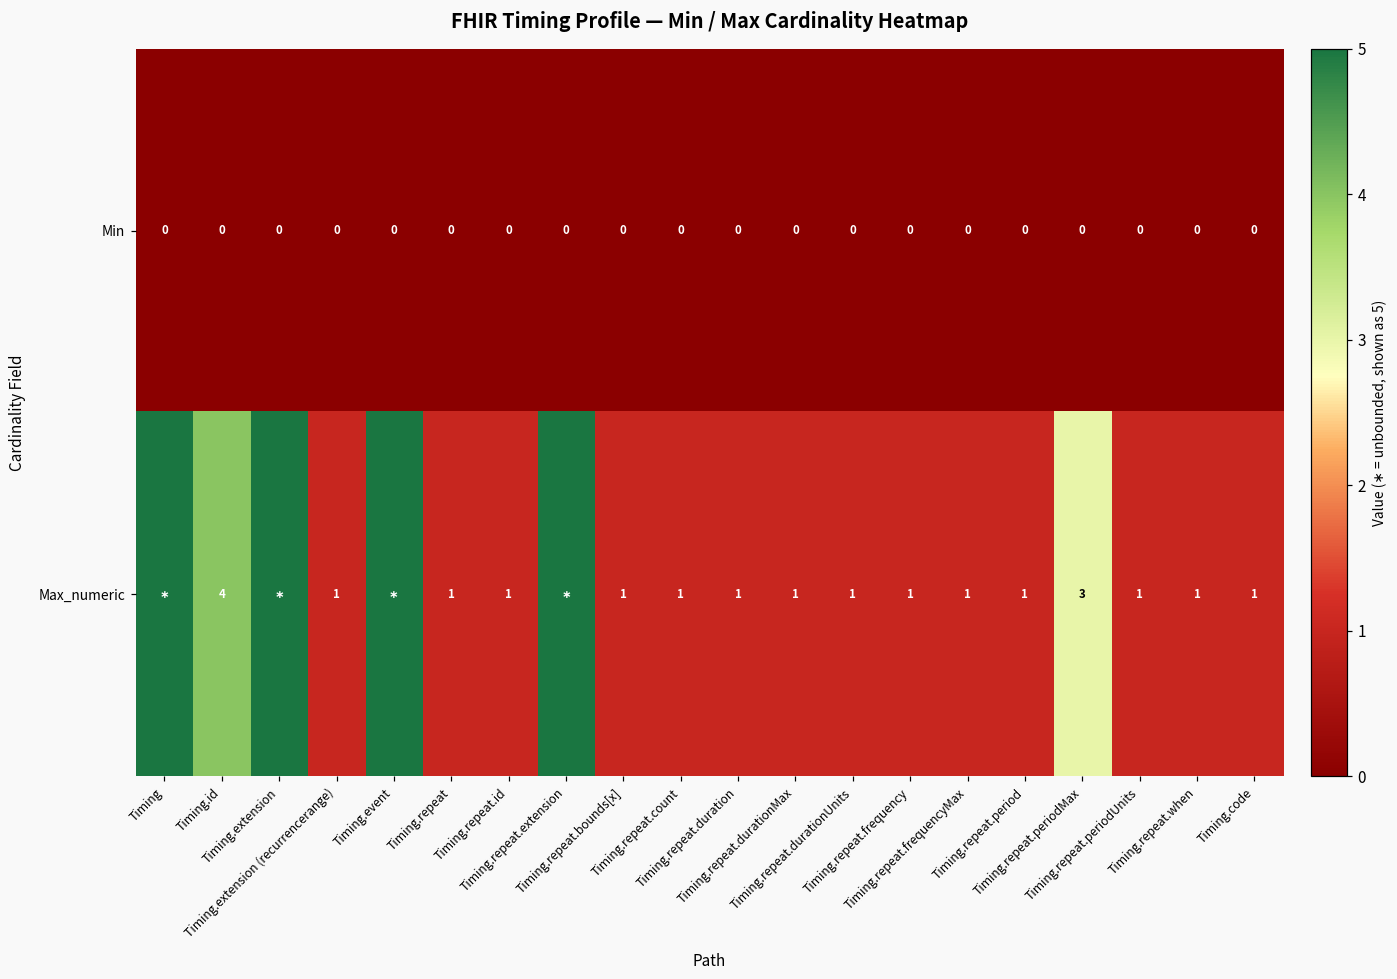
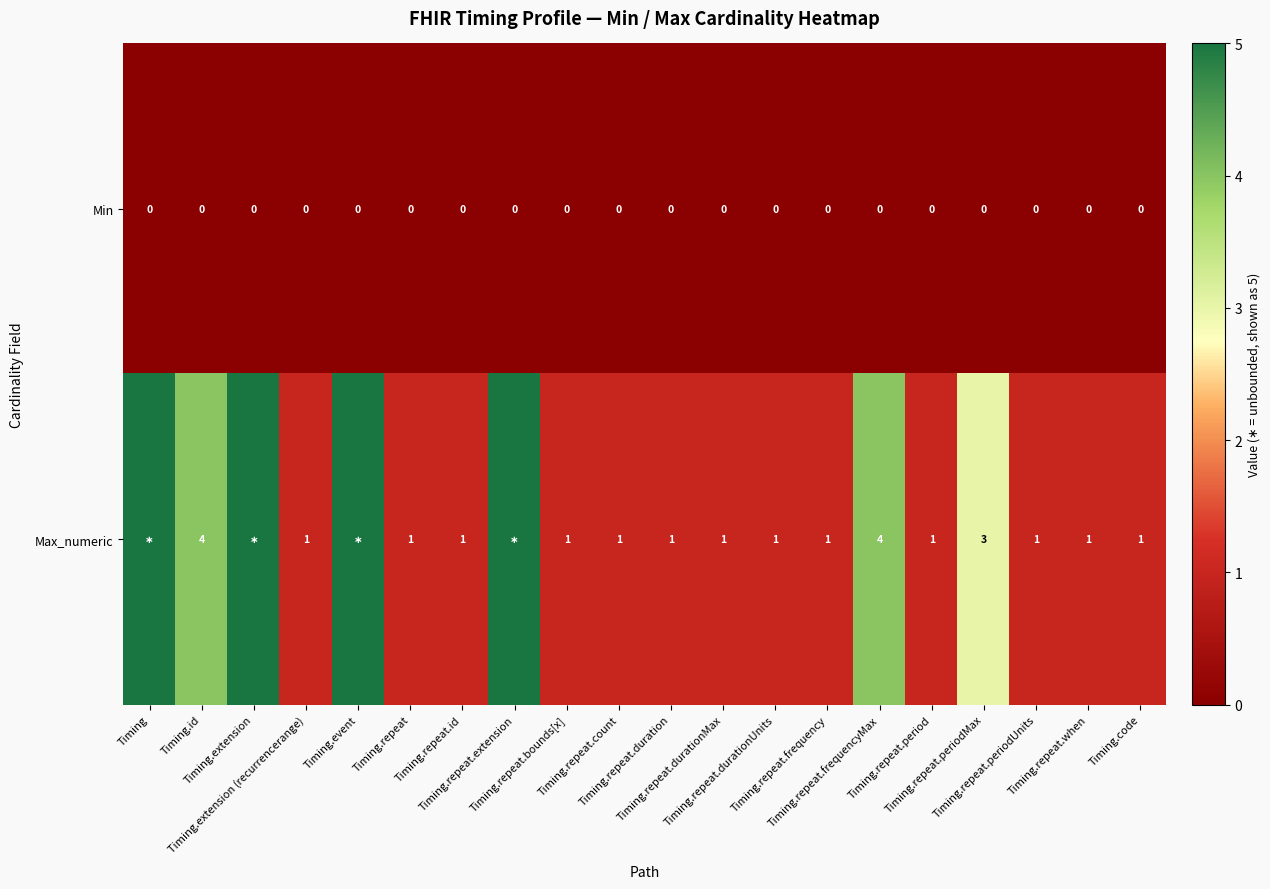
  {
    "Min": {
      "Timing": 0,
      "Timing.id": 0,
      "Timing.extension": 0,
      "Timing.extension (recurrencerange)": 0,
      "Timing.event": 0,
      "Timing.repeat": 0,
      "Timing.repeat.id": 0,
      "Timing.repeat.extension": 0,
      "Timing.repeat.bounds[x]": 0,
      "Timing.repeat.count": 0,
      "Timing.repeat.duration": 0,
      "Timing.repeat.durationMax": 0,
      "Timing.repeat.durationUnits": 0,
      "Timing.repeat.frequency": 0,
      "Timing.repeat.frequencyMax": 0,
      "Timing.repeat.period": 0,
      "Timing.repeat.periodMax": 0,
      "Timing.repeat.periodUnits": 0,
      "Timing.repeat.when": 0,
      "Timing.code": 0
    },
    "Max_numeric": {
      "Timing.id": 4,
      "Timing.extension (recurrencerange)": 1,
      "Timing.repeat": 1,
      "Timing.repeat.id": 1,
      "Timing.repeat.bounds[x]": 1,
      "Timing.repeat.count": 1,
      "Timing.repeat.duration": 1,
      "Timing.repeat.durationMax": 1,
      "Timing.repeat.durationUnits": 1,
      "Timing.repeat.frequency": 1,
-     "Timing.repeat.frequencyMax": 1,
+     "Timing.repeat.frequencyMax": 4,
      "Timing.repeat.period": 1,
      "Timing.repeat.periodMax": 3,
      "Timing.repeat.periodUnits": 1,
      "Timing.repeat.when": 1,
      "Timing.code": 1
    }
  }
